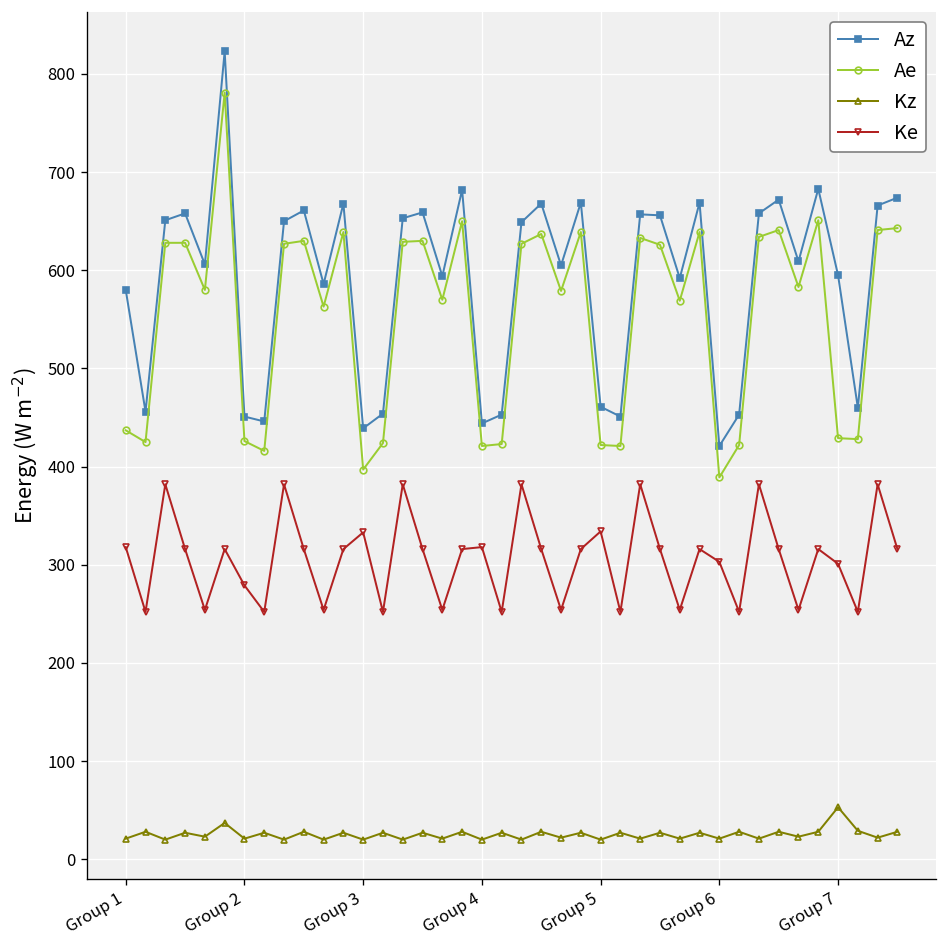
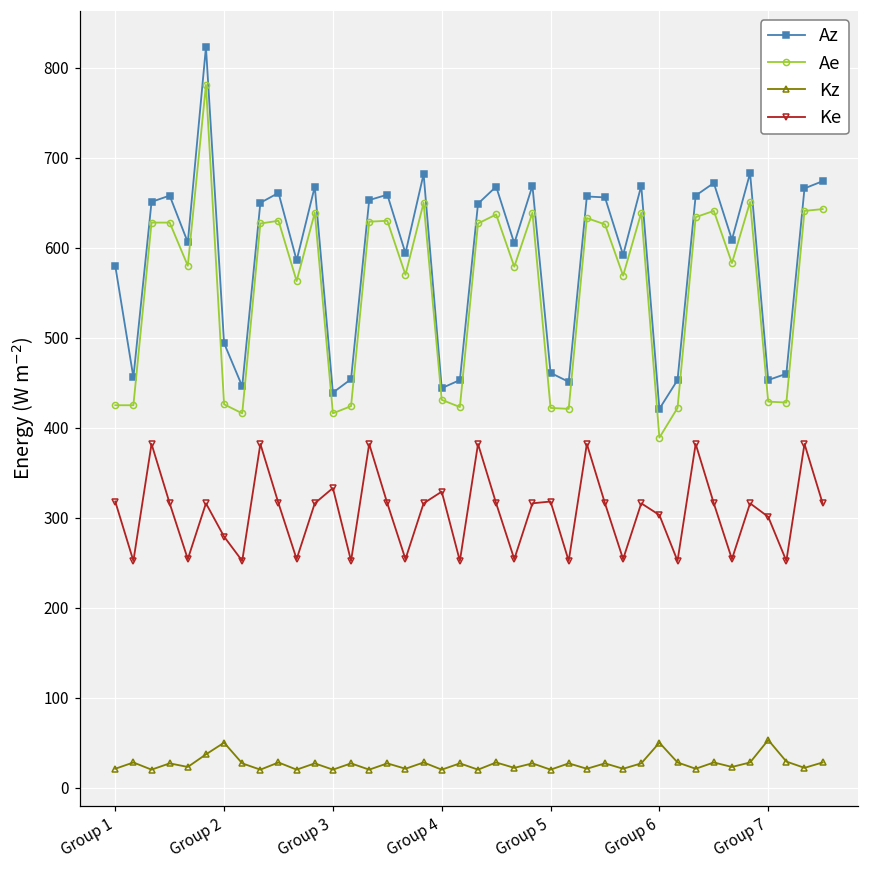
  {
    "Az": {
      "Group 1": 580,
-     "Group 2": 450,
+     "Group 2": 490,
      "Group 3": 440,
      "Group 4": 440,
      "Group 5": 460,
      "Group 6": 420,
-     "Group 7": 600
+     "Group 7": 450
    },
    "Ae": {
-     "Group 1": 440,
+     "Group 1": 430,
      "Group 2": 430,
-     "Group 3": 400,
-     "Group 4": 420,
+     "Group 3": 420,
+     "Group 4": 430,
      "Group 5": 420,
      "Group 6": 390,
      "Group 7": 430
    },
    "Kz": {
      "Group 1": 20,
-     "Group 2": 20,
+     "Group 2": 50,
      "Group 3": 20,
      "Group 4": 20,
      "Group 5": 20,
-     "Group 6": 20,
+     "Group 6": 50,
      "Group 7": 50
    },
    "Ke": {
      "Group 1": 320,
      "Group 2": 280,
      "Group 3": 330,
-     "Group 4": 320,
-     "Group 5": 330,
+     "Group 4": 330,
+     "Group 5": 320,
      "Group 6": 300,
      "Group 7": 300
    }
  }
